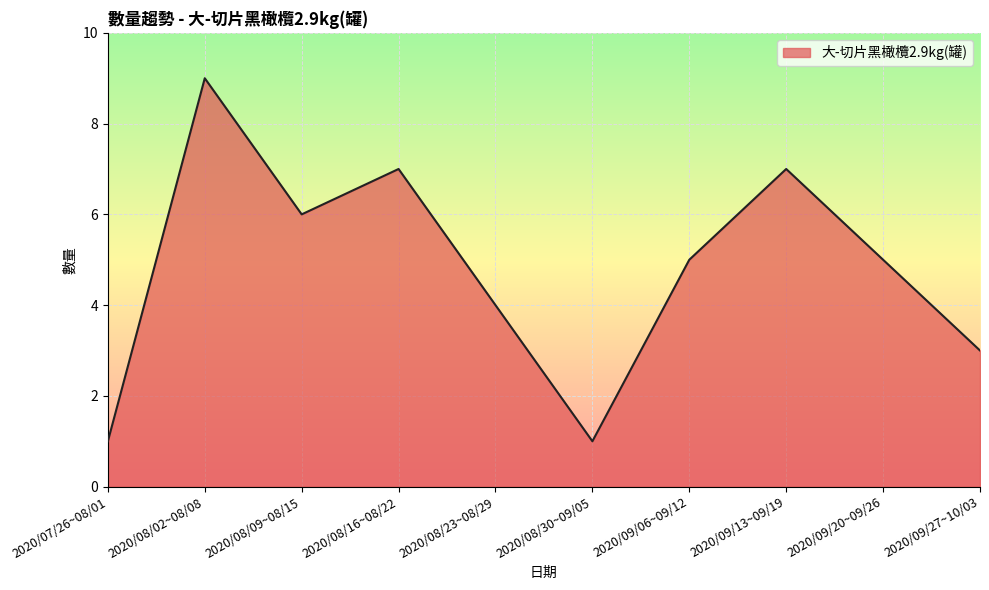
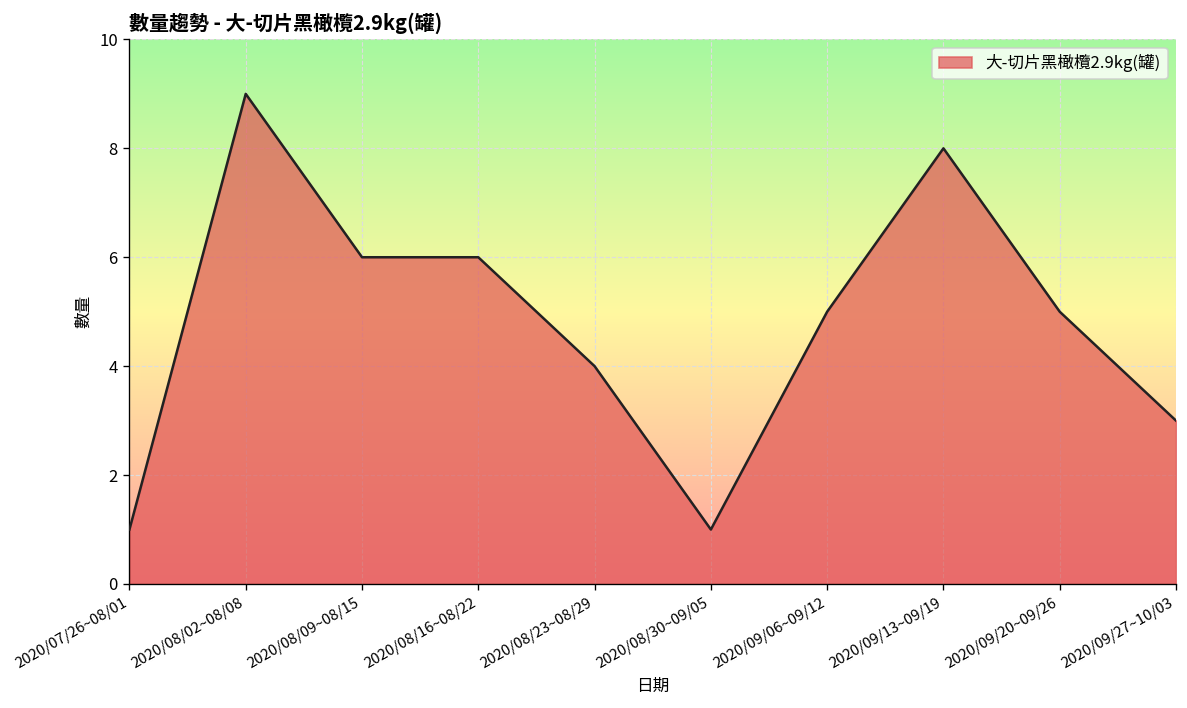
  {
    "2020/07/26~08/01": 1,
    "2020/08/02~08/08": 9,
    "2020/08/09~08/15": 6,
-   "2020/08/16~08/22": 7,
+   "2020/08/16~08/22": 6,
    "2020/08/23~08/29": 4,
    "2020/08/30~09/05": 1,
    "2020/09/06~09/12": 5,
-   "2020/09/13~09/19": 7,
+   "2020/09/13~09/19": 8,
    "2020/09/20~09/26": 5,
    "2020/09/27~10/03": 3
  }
